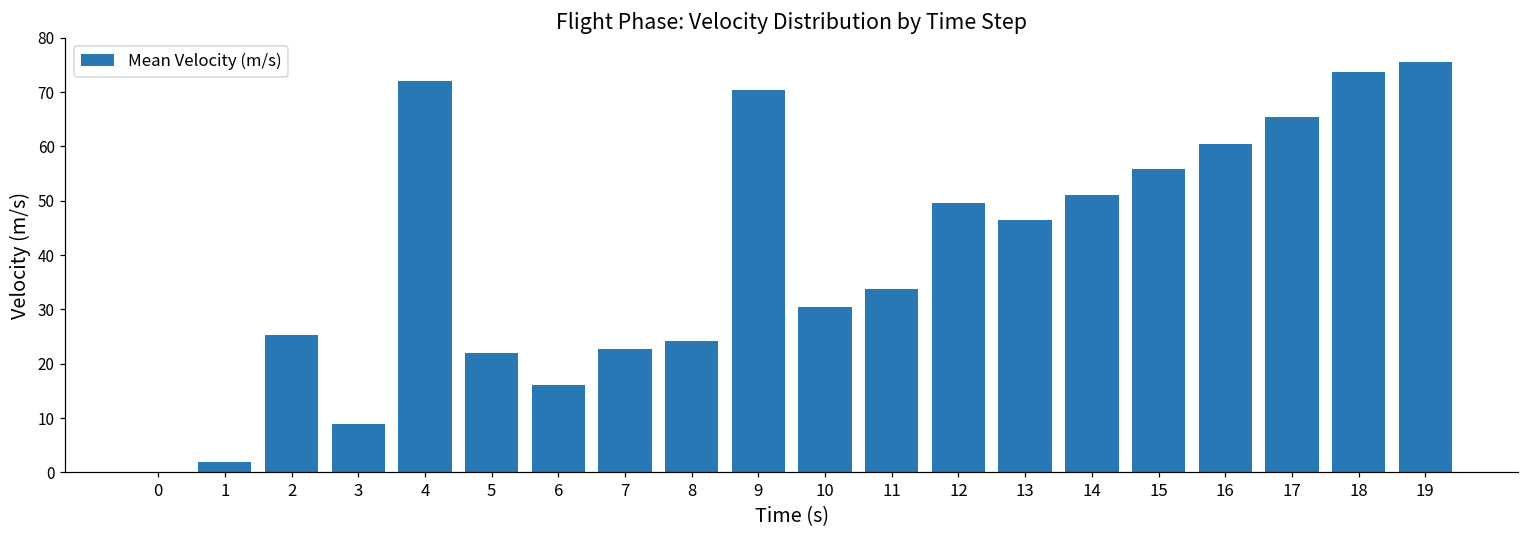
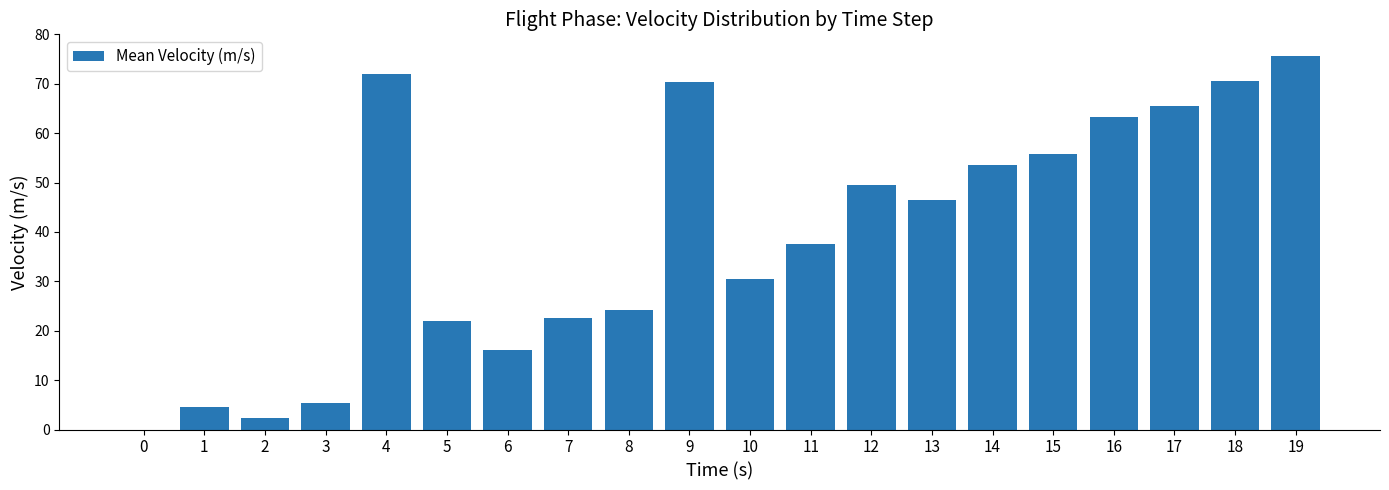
  {
    "0": 0,
-   "1": 2,
-   "2": 25,
-   "3": 9,
+   "1": 5,
+   "2": 2,
+   "3": 5,
    "4": 72,
    "5": 22,
    "6": 16,
    "7": 23,
    "8": 24,
    "9": 70,
    "10": 30,
-   "11": 34,
+   "11": 38,
    "12": 50,
    "13": 47,
-   "14": 51,
+   "14": 54,
    "15": 56,
-   "16": 61,
+   "16": 63,
    "17": 65,
-   "18": 74,
+   "18": 71,
    "19": 76
  }
